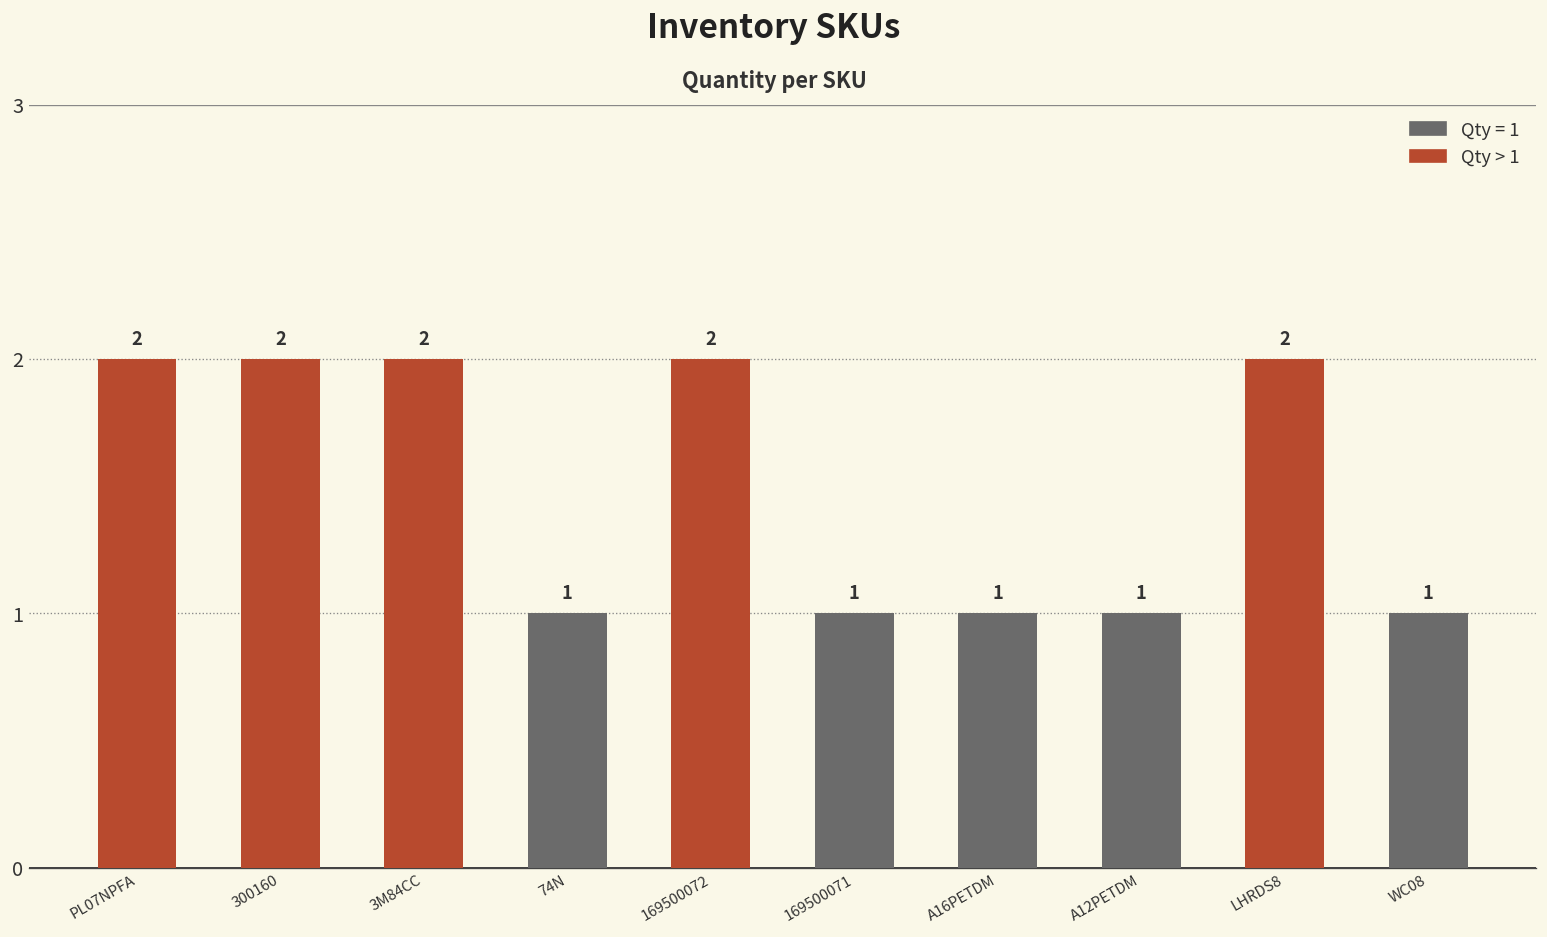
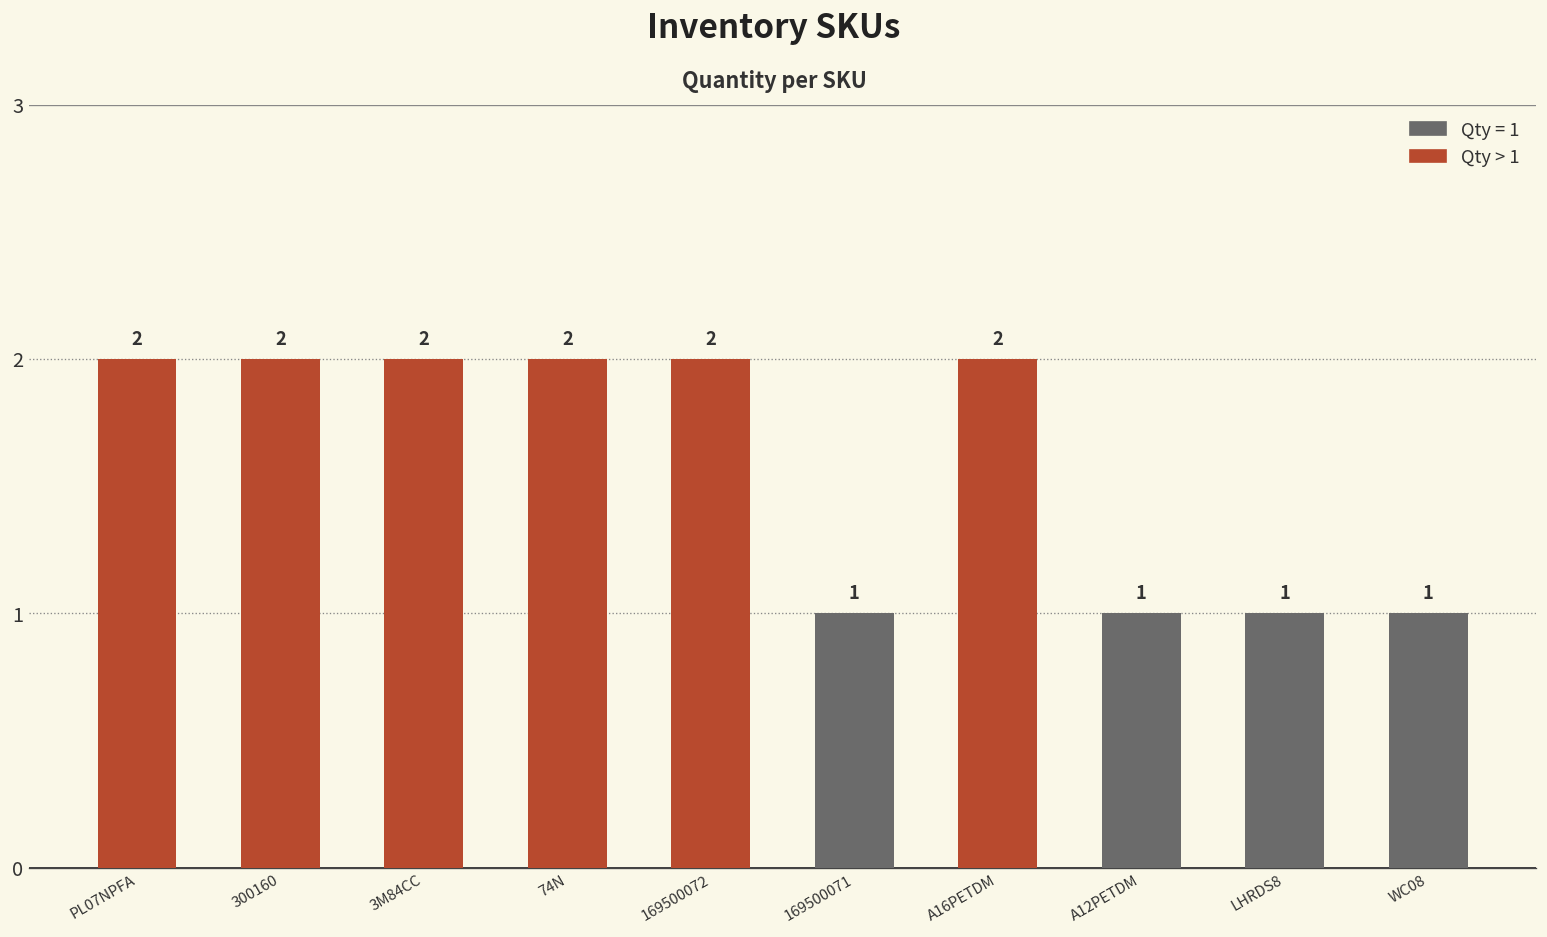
  {
    "PL07NPFA": 2,
    "300160": 2,
    "3M84CC": 2,
-   "74N": 1,
+   "74N": 2,
    "169500072": 2,
    "169500071": 1,
-   "A16PETDM": 1,
+   "A16PETDM": 2,
    "A12PETDM": 1,
-   "LHRDS8": 2,
+   "LHRDS8": 1,
    "WC08": 1
  }
